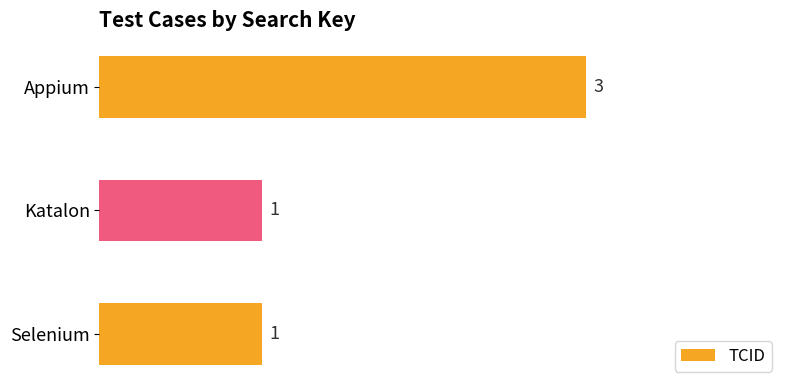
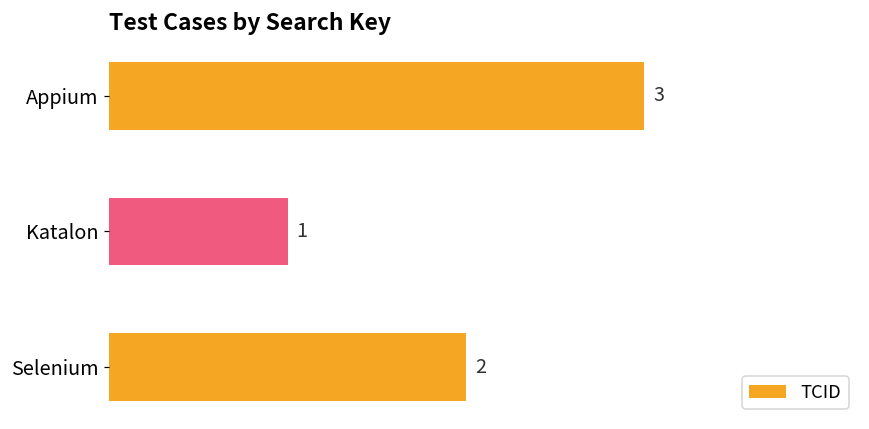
  {
    "Appium": 3,
    "Katalon": 1,
-   "Selenium": 1
+   "Selenium": 2
  }
